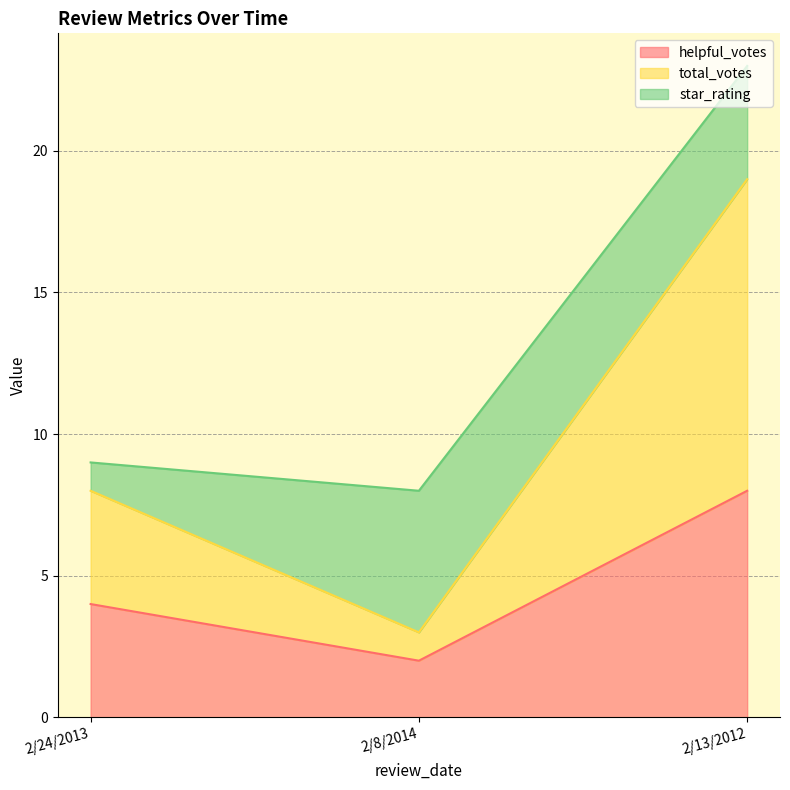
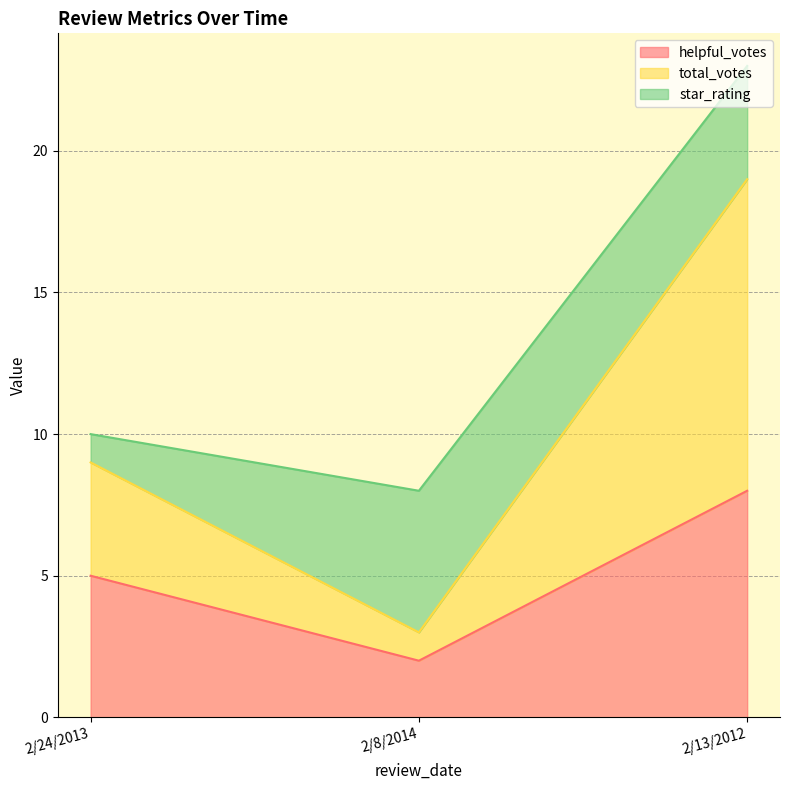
  {
    "helpful_votes": {
-     "2/24/2013": 4,
+     "2/24/2013": 5,
      "2/8/2014": 2,
      "2/13/2012": 8
    },
    "total_votes": {
      "2/24/2013": 4,
      "2/8/2014": 1,
      "2/13/2012": 11
    },
    "star_rating": {
      "2/24/2013": 1,
      "2/8/2014": 5
    }
  }
